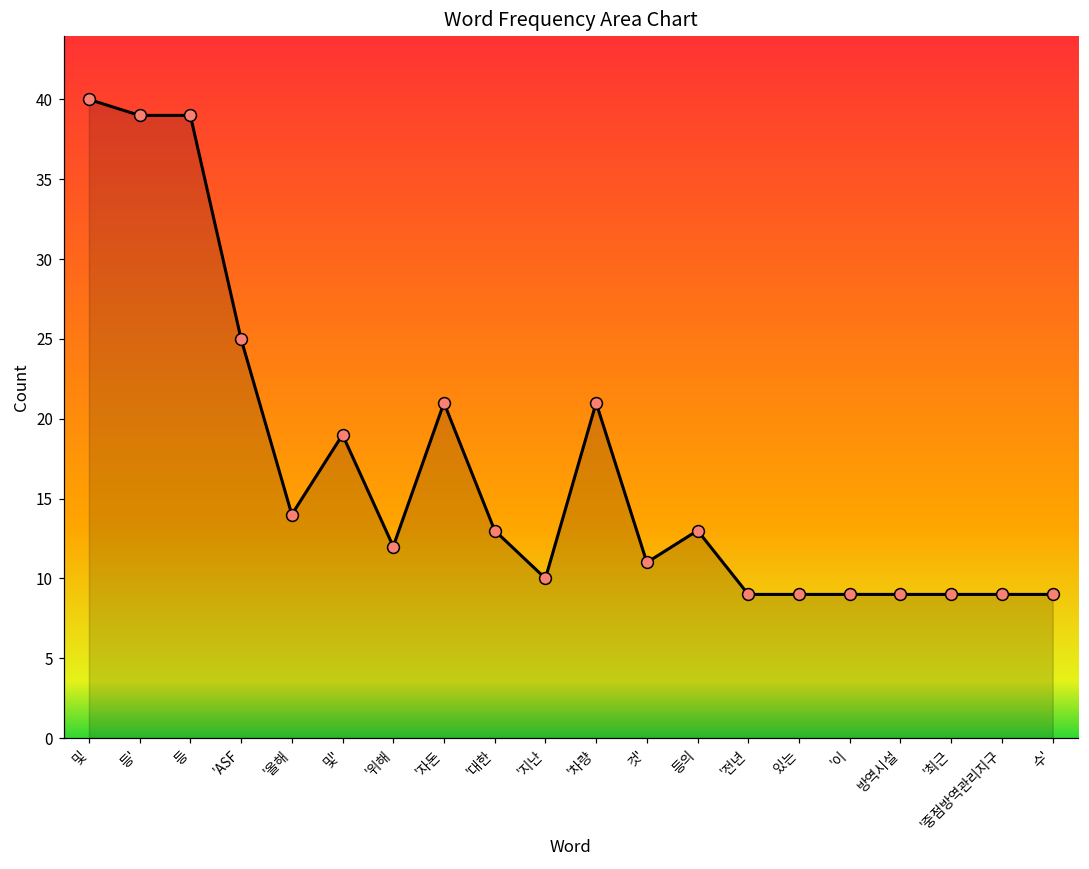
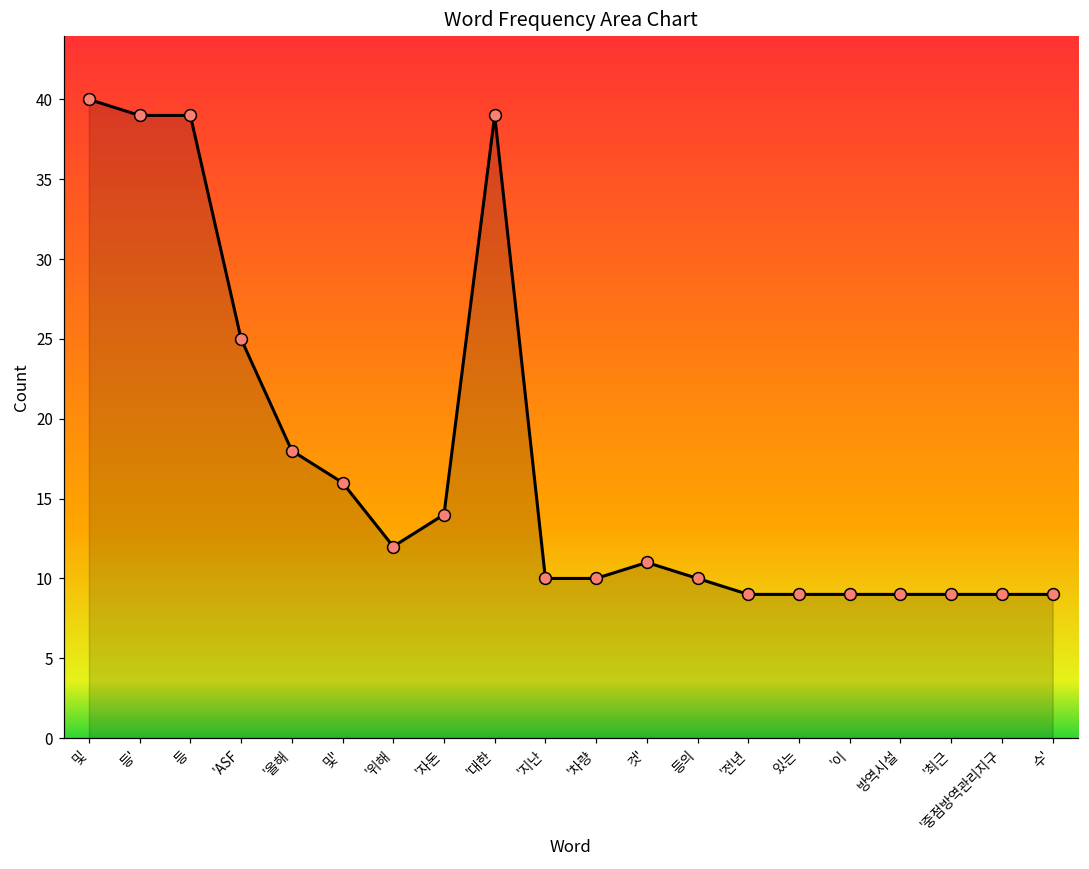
  {
    "및": 40,
    "등'": 39,
    "등": 39,
    "'ASF": 25,
-   "'올해": 14,
-   "및'": 19,
+   "'올해": 18,
+   "및'": 16,
    "'위해": 12,
-   "'자돈": 21,
-   "'대한": 13,
+   "'자돈": 14,
+   "'대한": 39,
    "'지난": 10,
-   "'차량": 21,
+   "'차량": 10,
    "것'": 11,
-   "등의": 13,
+   "등의": 10,
    "'전년": 9,
    "있는": 9,
    "'이": 9,
    "방역시설": 9,
    "'최근": 9,
    "'중점방역관리지구": 9,
    "수'": 9
  }
